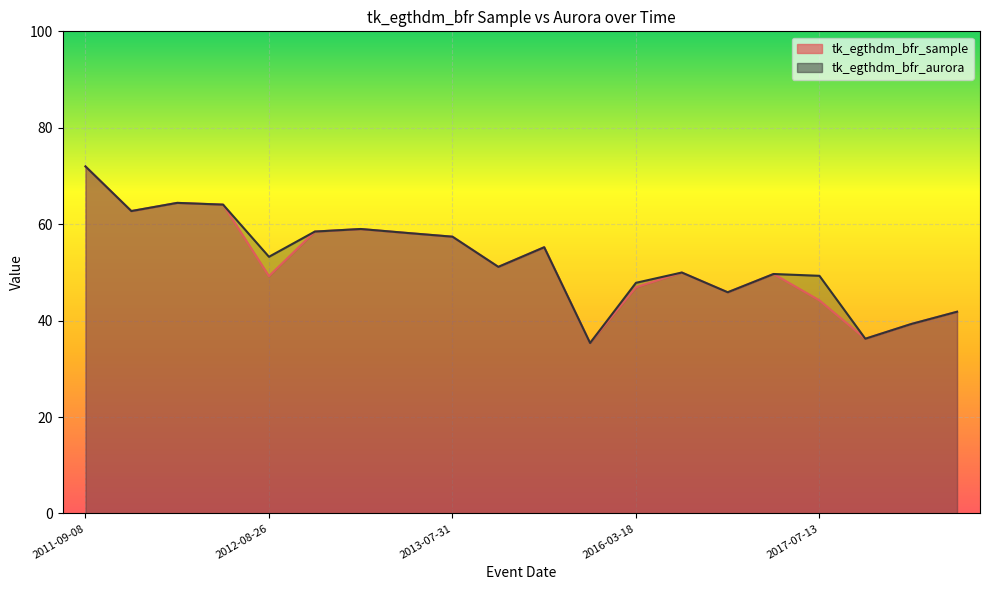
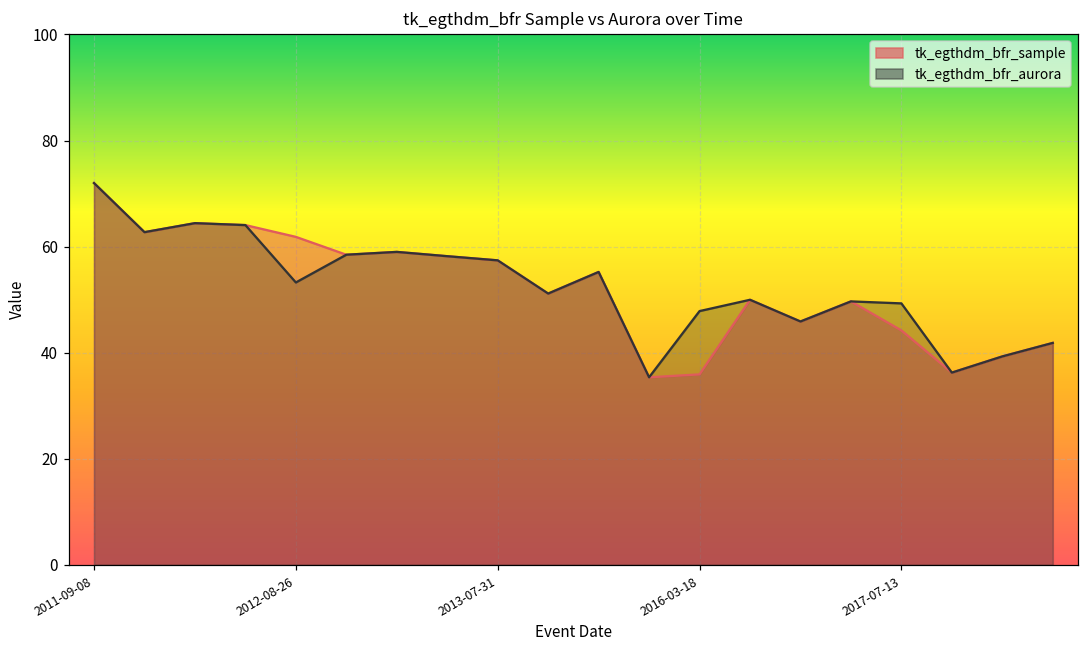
  {
    "tk_egthdm_bfr_sample": {
-     "2012-08-26": 49,
-     "2016-03-18": 47,
+     "2012-08-26": 62,
+     "2016-03-18": 36,
      "2017-07-13": 44
    },
    "tk_egthdm_bfr_aurora": {
      "2012-08-26": 53,
      "2016-03-18": 48,
      "2017-07-13": 49
    }
  }
